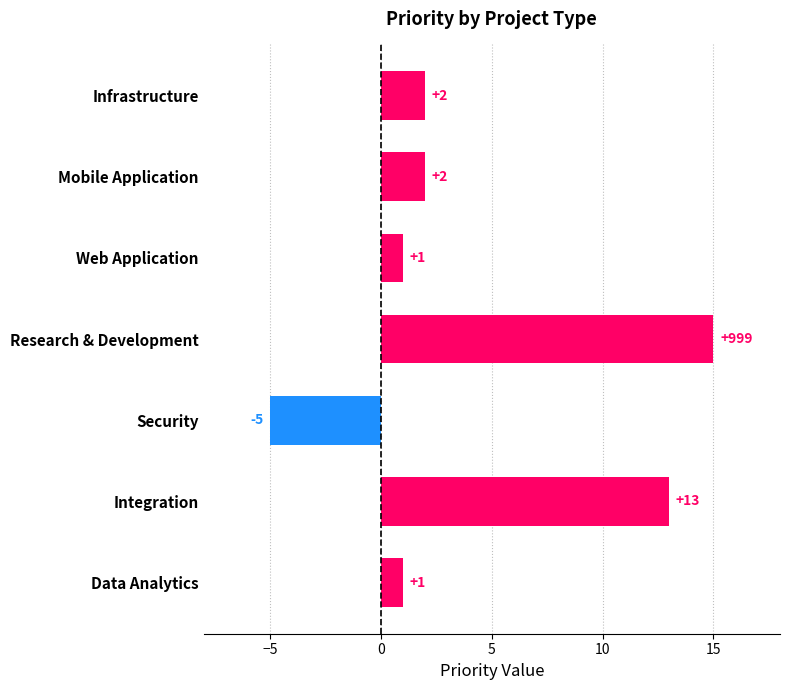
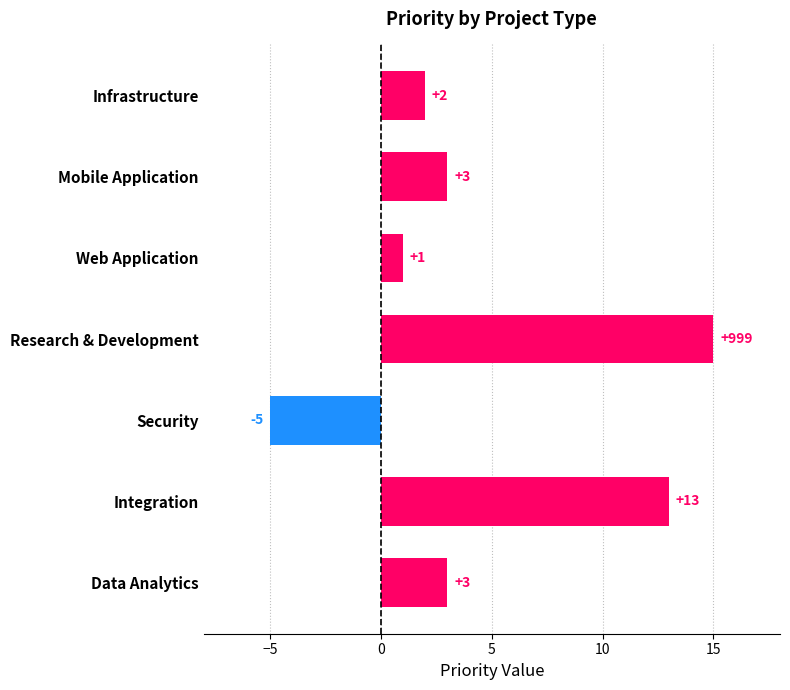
  {
    "Infrastructure": "+2",
-   "Mobile Application": "+2",
+   "Mobile Application": "+3",
    "Web Application": "+1",
    "Security": "-5",
    "Integration": "+13",
-   "Data Analytics": "+1"
+   "Data Analytics": "+3"
  }
